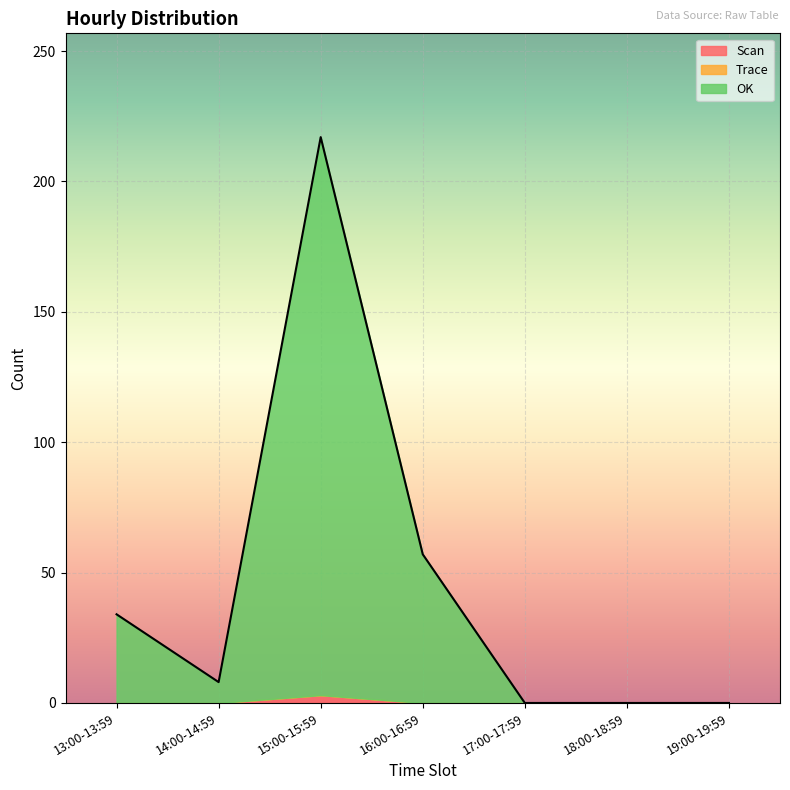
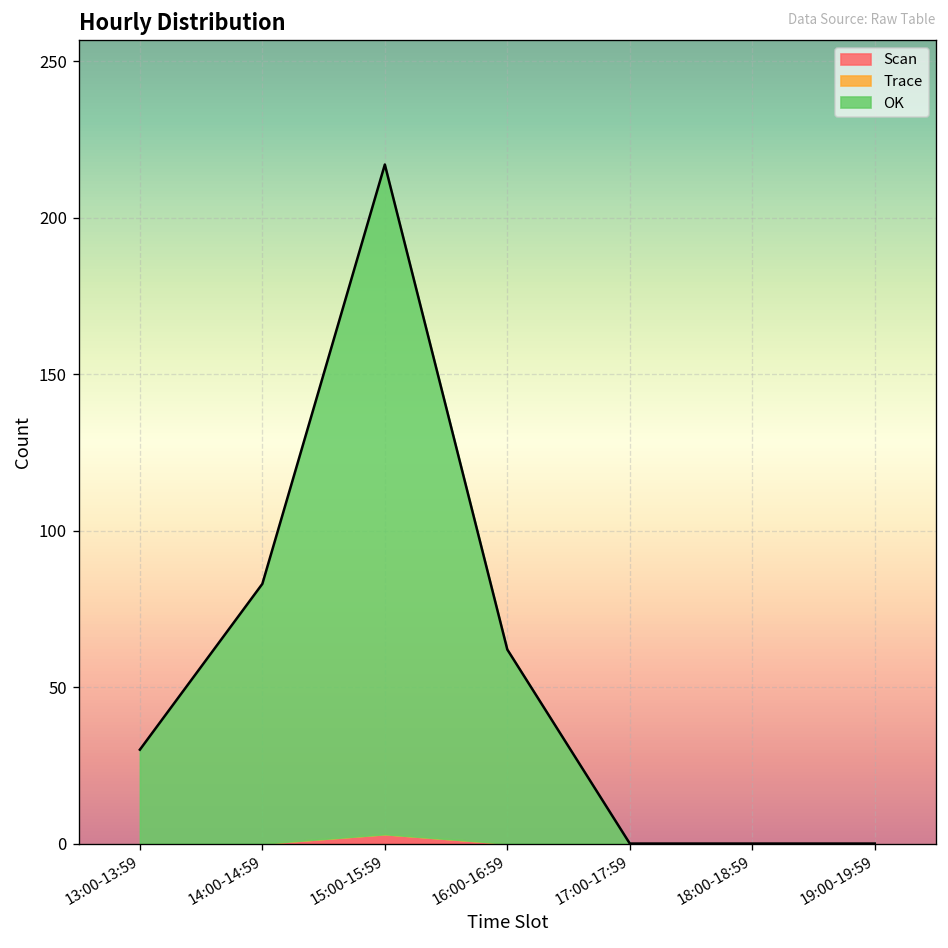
  {
    "Trace": {
      "13:00-13:59": 0,
      "14:00-14:59": 0,
      "15:00-15:59": 3,
      "16:00-16:59": 0
    },
    "OK": {
-     "13:00-13:59": 34,
-     "14:00-14:59": 8,
+     "13:00-13:59": 30,
+     "14:00-14:59": 83,
      "15:00-15:59": 214,
-     "16:00-16:59": 57
+     "16:00-16:59": 62
    }
  }
